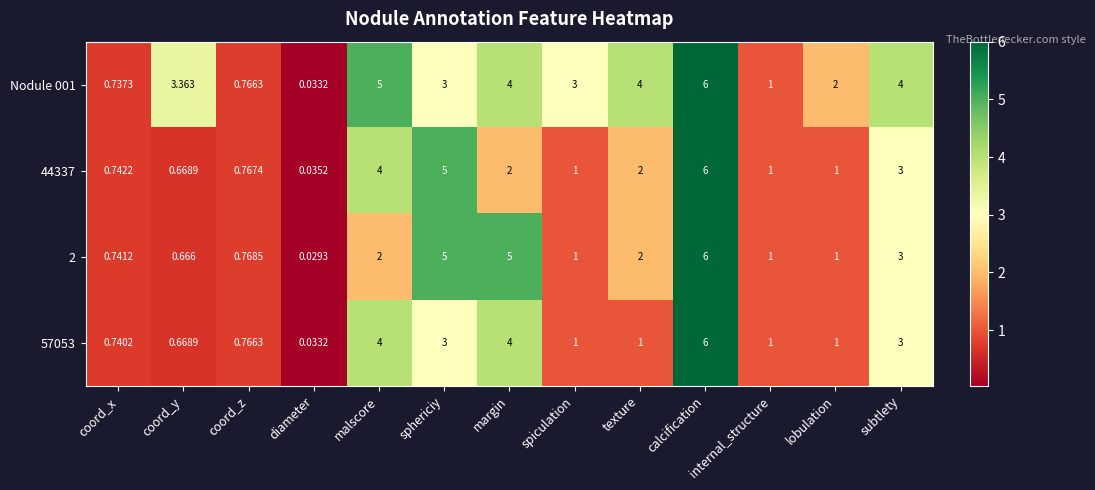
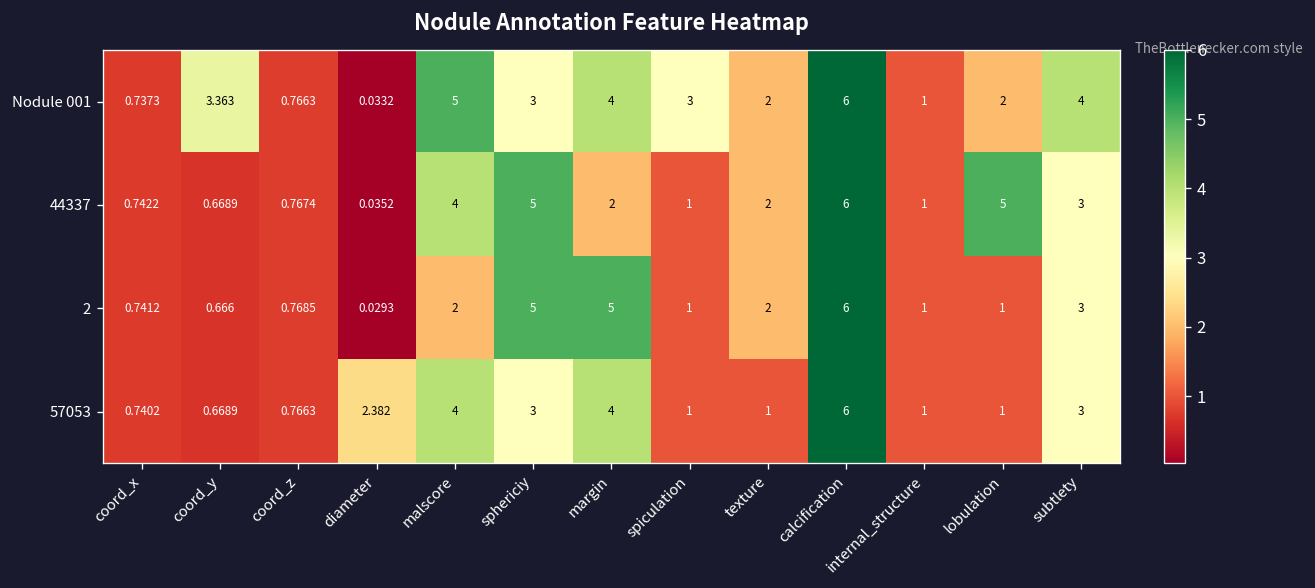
  {
    "Nodule 001": {
      "coord_x": 0.7373,
      "coord_y": 3.363,
      "coord_z": 0.7663,
      "diameter": 0.0332,
      "malscore": 5,
      "sphericiy": 3,
      "margin": 4,
      "spiculation": 3,
-     "texture": 4,
+     "texture": 2,
      "calcification": 6,
      "internal_structure": 1,
      "lobulation": 2,
      "subtlety": 4
    },
    "44337": {
      "coord_x": 0.7422,
      "coord_y": 0.6689,
      "coord_z": 0.7674,
      "diameter": 0.0352,
      "malscore": 4,
      "sphericiy": 5,
      "margin": 2,
      "spiculation": 1,
      "texture": 2,
      "calcification": 6,
      "internal_structure": 1,
-     "lobulation": 1,
+     "lobulation": 5,
      "subtlety": 3
    },
    "2": {
      "coord_x": 0.7412,
      "coord_y": 0.666,
      "coord_z": 0.7685,
      "diameter": 0.0293,
      "malscore": 2,
      "sphericiy": 5,
      "margin": 5,
      "spiculation": 1,
      "texture": 2,
      "calcification": 6,
      "internal_structure": 1,
      "lobulation": 1,
      "subtlety": 3
    },
    "57053": {
      "coord_x": 0.7402,
      "coord_y": 0.6689,
      "coord_z": 0.7663,
-     "diameter": 0.0332,
+     "diameter": 2.382,
      "malscore": 4,
      "sphericiy": 3,
      "margin": 4,
      "spiculation": 1,
      "texture": 1,
      "calcification": 6,
      "internal_structure": 1,
      "lobulation": 1,
      "subtlety": 3
    }
  }
